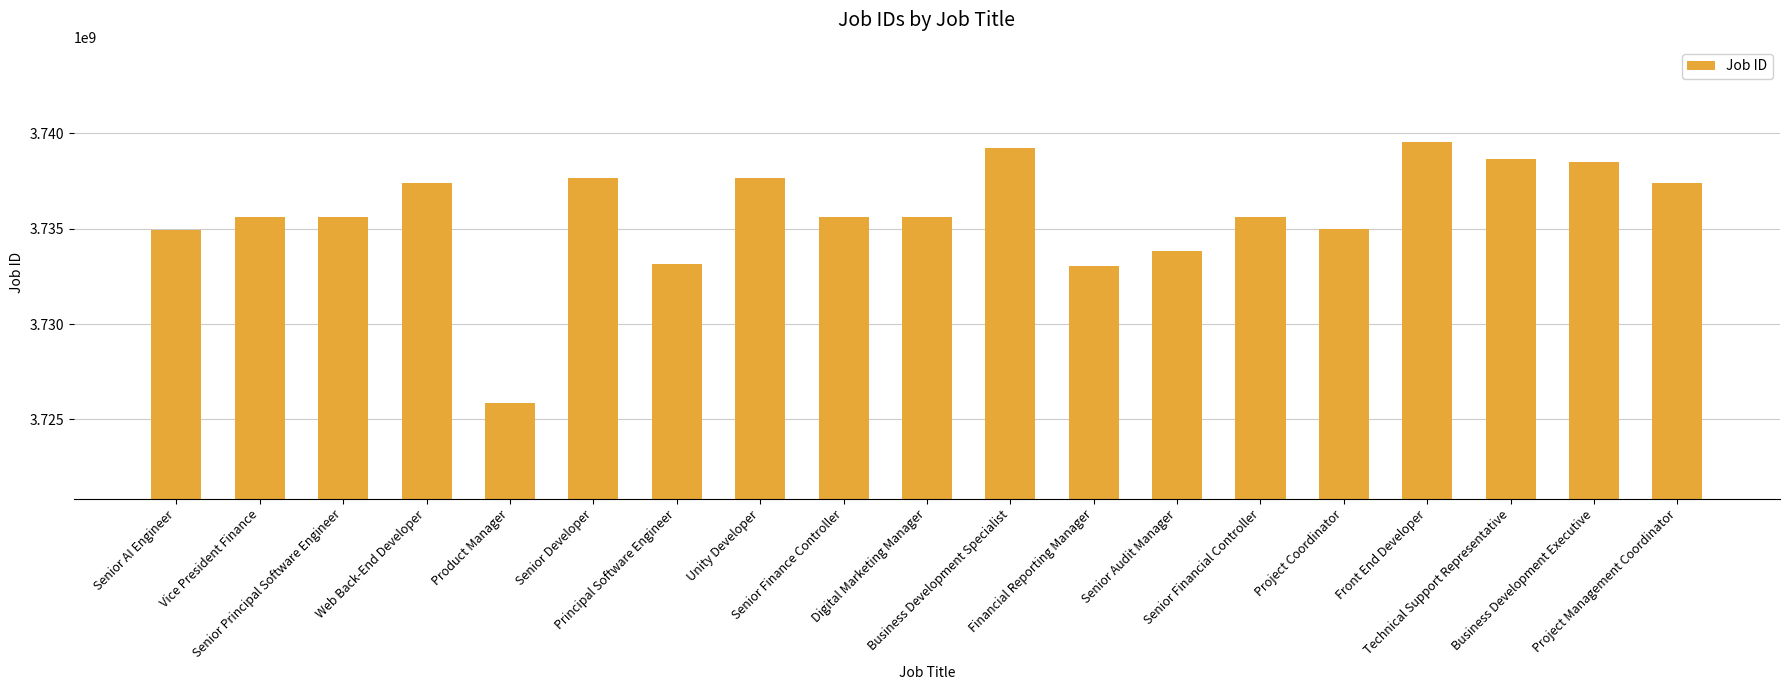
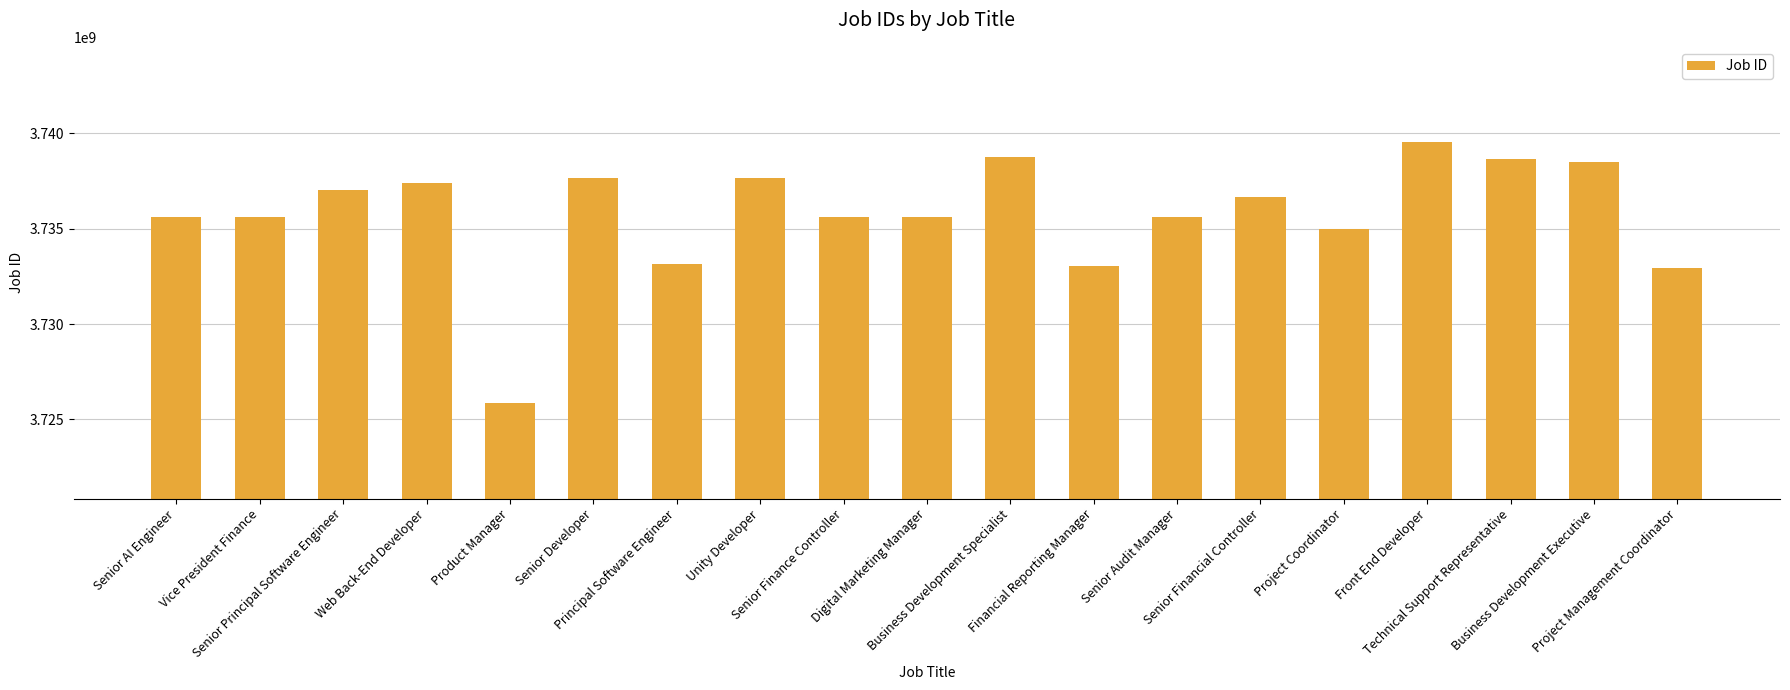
  {
-   "Senior AI Engineer": 3734900000,
+   "Senior AI Engineer": 3735600000,
    "Vice President Finance": 3735600000,
-   "Senior Principal Software Engineer": 3735600000,
+   "Senior Principal Software Engineer": 3737000000,
    "Web Back-End Developer": 3737400000,
    "Product Manager": 3725900000,
    "Senior Developer": 3737600000,
    "Principal Software Engineer": 3733100000,
    "Unity Developer": 3737600000,
    "Senior Finance Controller": 3735600000,
    "Digital Marketing Manager": 3735600000,
-   "Business Development Specialist": 3739300000,
+   "Business Development Specialist": 3738800000,
    "Financial Reporting Manager": 3733000000,
-   "Senior Audit Manager": 3733800000,
-   "Senior Financial Controller": 3735600000,
+   "Senior Audit Manager": 3735600000,
+   "Senior Financial Controller": 3736700000,
    "Project Coordinator": 3735000000,
    "Front End Developer": 3739500000,
    "Technical Support Representative": 3738700000,
    "Business Development Executive": 3738500000,
-   "Project Management Coordinator": 3737400000
+   "Project Management Coordinator": 3732900000
  }
